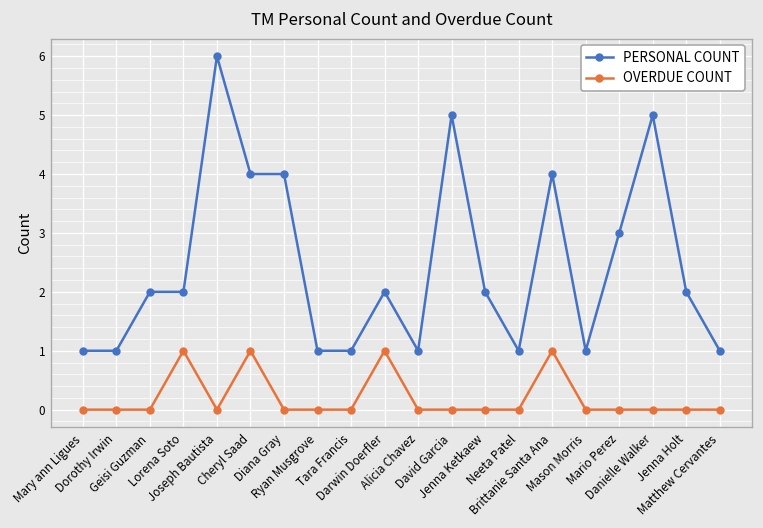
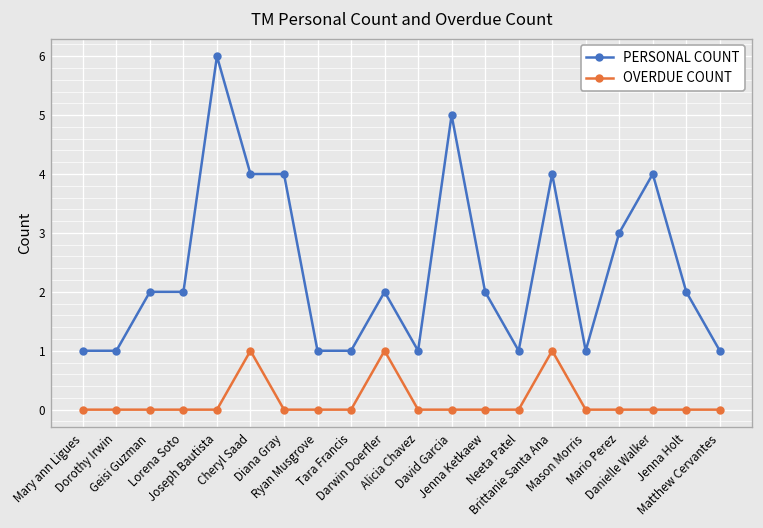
  {
    "PERSONAL COUNT": {
      "Mary ann Ligues": 1,
      "Dorothy Irwin": 1,
      "Geisi Guzman": 2,
      "Lorena Soto": 2,
      "Joseph Bautista": 6,
      "Cheryl Saad": 4,
      "Diana Gray": 4,
      "Ryan Musgrove": 1,
      "Tara Francis": 1,
      "Darwin Doerfler": 2,
      "Alicia Chavez": 1,
      "David Garcia": 5,
      "Jenna Ketkaew": 2,
      "Neeta Patel": 1,
      "Brittanie Santa Ana": 4,
      "Mason Morris": 1,
      "Mario Perez": 3,
-     "Danielle Walker": 5,
+     "Danielle Walker": 4,
      "Jenna Holt": 2,
      "Matthew Cervantes": 1
    },
    "OVERDUE COUNT": {
      "Mary ann Ligues": 0,
      "Dorothy Irwin": 0,
      "Geisi Guzman": 0,
-     "Lorena Soto": 1,
+     "Lorena Soto": 0,
      "Joseph Bautista": 0,
      "Cheryl Saad": 1,
      "Diana Gray": 0,
      "Ryan Musgrove": 0,
      "Tara Francis": 0,
      "Darwin Doerfler": 1,
      "Alicia Chavez": 0,
      "David Garcia": 0,
      "Jenna Ketkaew": 0,
      "Neeta Patel": 0,
      "Brittanie Santa Ana": 1,
      "Mason Morris": 0,
      "Mario Perez": 0,
      "Danielle Walker": 0,
      "Jenna Holt": 0,
      "Matthew Cervantes": 0
    }
  }
